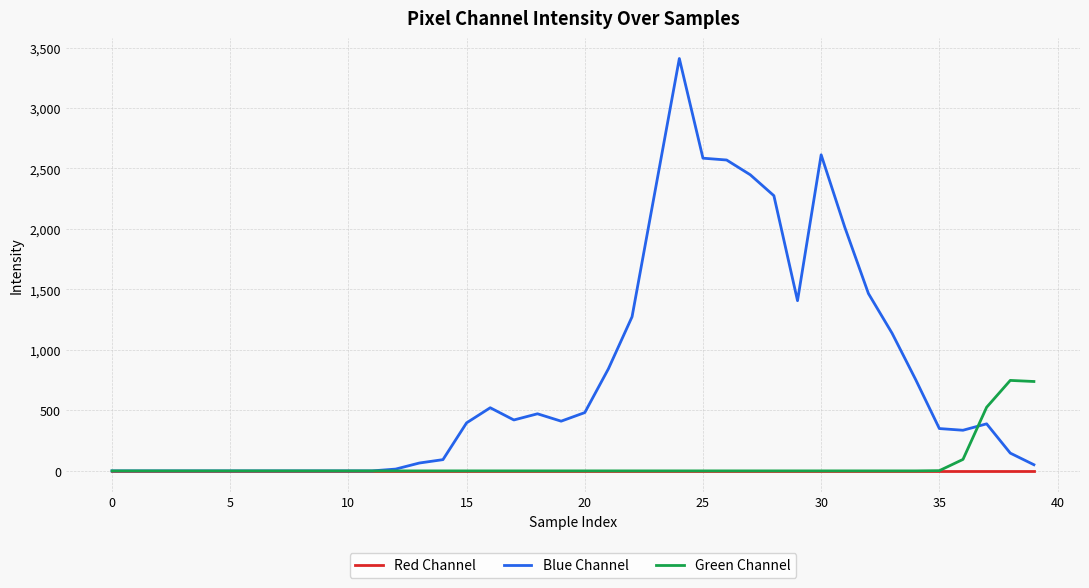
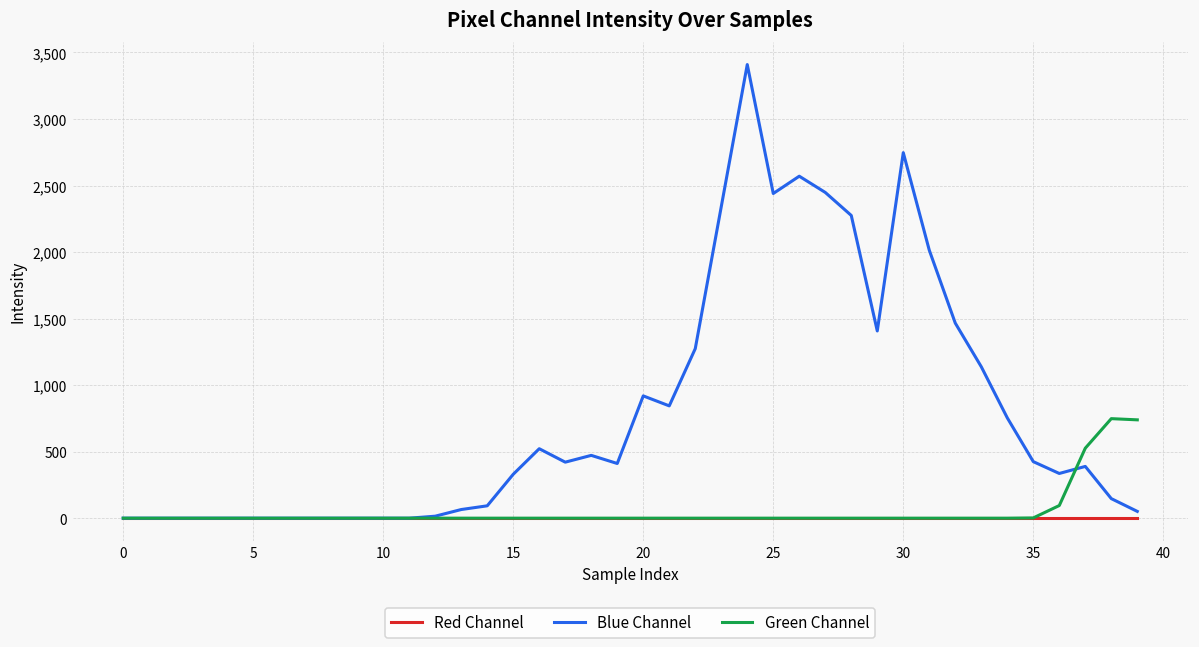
  {
    "Blue Channel": {
-     "15": "400",
-     "20": "480",
-     "25": "2,590",
-     "30": "2,610",
-     "35": "350"
+     "15": "330",
+     "20": "920",
+     "25": "2,440",
+     "30": "2,750",
+     "35": "430"
    }
  }
